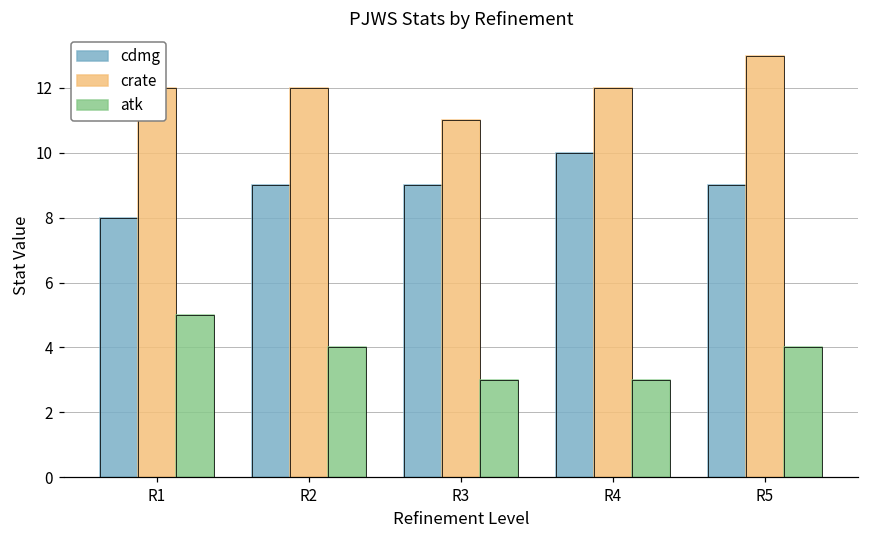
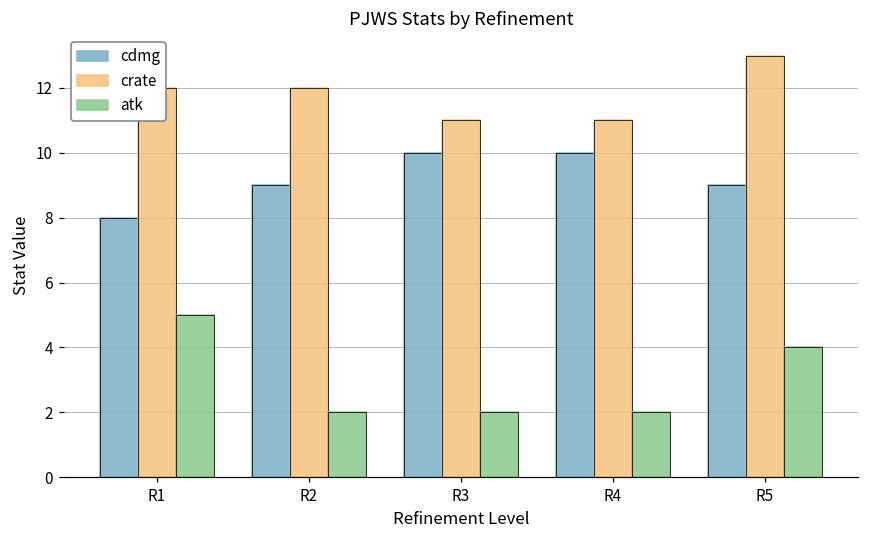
  {
    "cdmg": {
      "R1": 8,
      "R2": 9,
-     "R3": 9,
+     "R3": 10,
      "R4": 10,
      "R5": 9
    },
    "crate": {
      "R2": 12,
      "R3": 11,
-     "R4": 12,
+     "R4": 11,
      "R5": 13
    },
    "atk": {
      "R1": 5,
-     "R2": 4,
-     "R3": 3,
-     "R4": 3,
+     "R2": 2,
+     "R3": 2,
+     "R4": 2,
      "R5": 4
    }
  }
